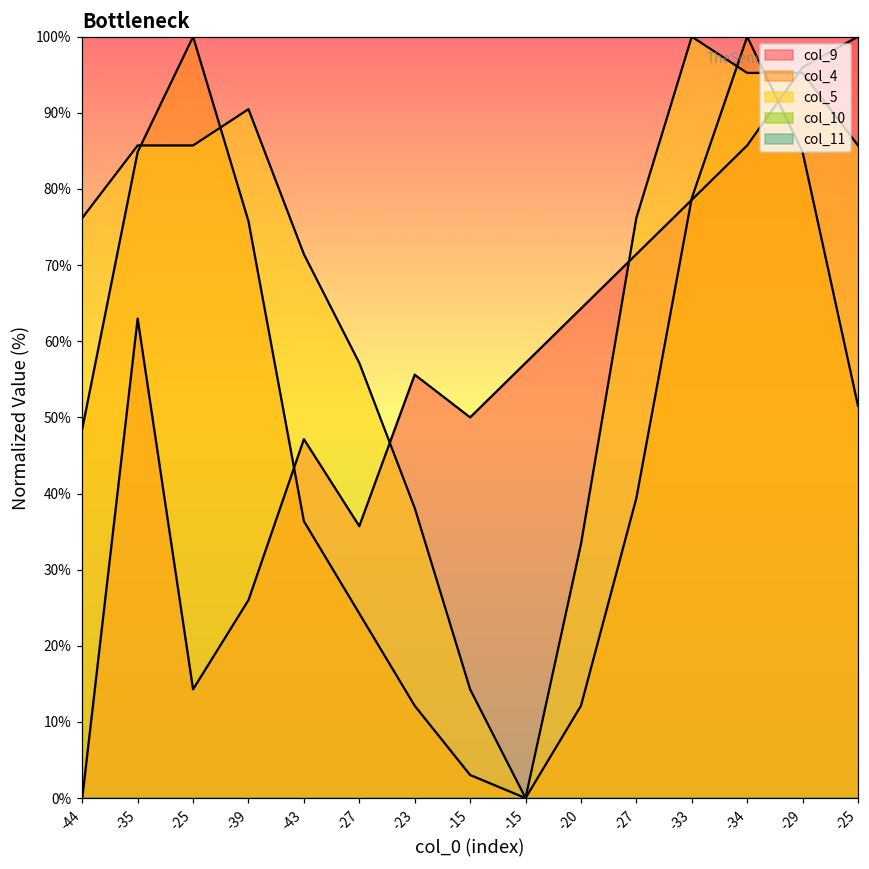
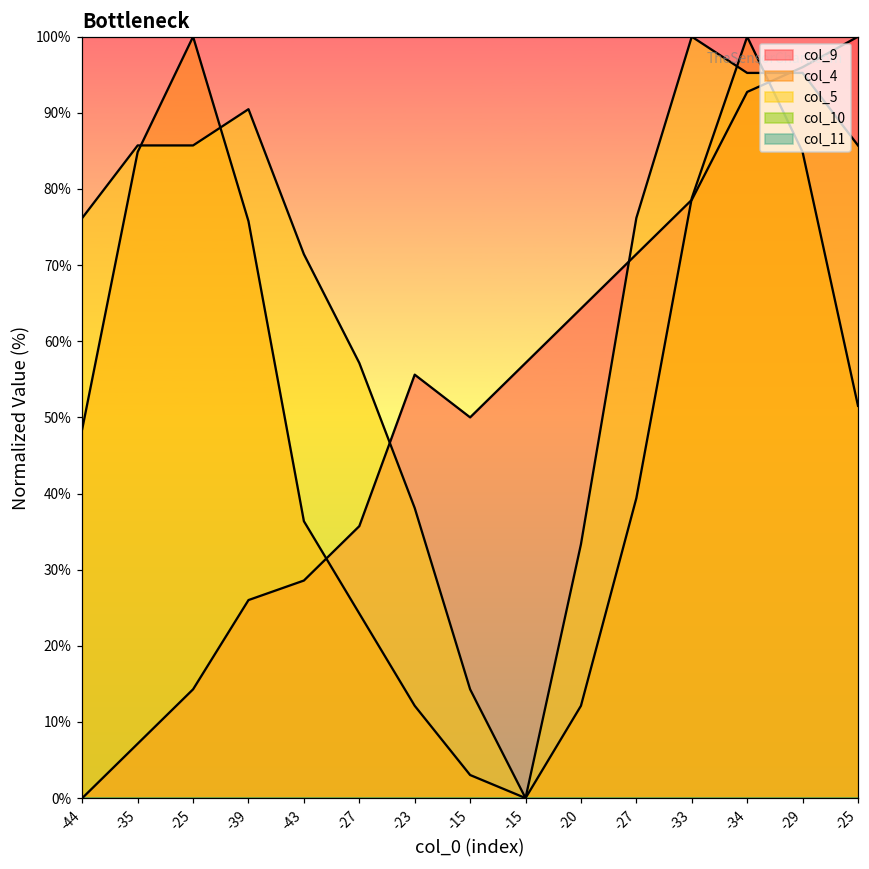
  {
    "col_9": {
-     "-35": "63%",
+     "-35": "7%",
      "-39": "26%",
-     "-43": "47%",
+     "-43": "29%",
      "-23": "56%",
      "-20": "64%",
-     "-34": "86%"
+     "-34": "93%"
    },
    "col_11": {
      "-35": "0%",
      "-39": "0%",
      "-43": "0%",
      "-23": "0%",
      "-20": "0%",
      "-33": "0%",
      "-34": "0%",
      "-29": "0%"
    }
  }
